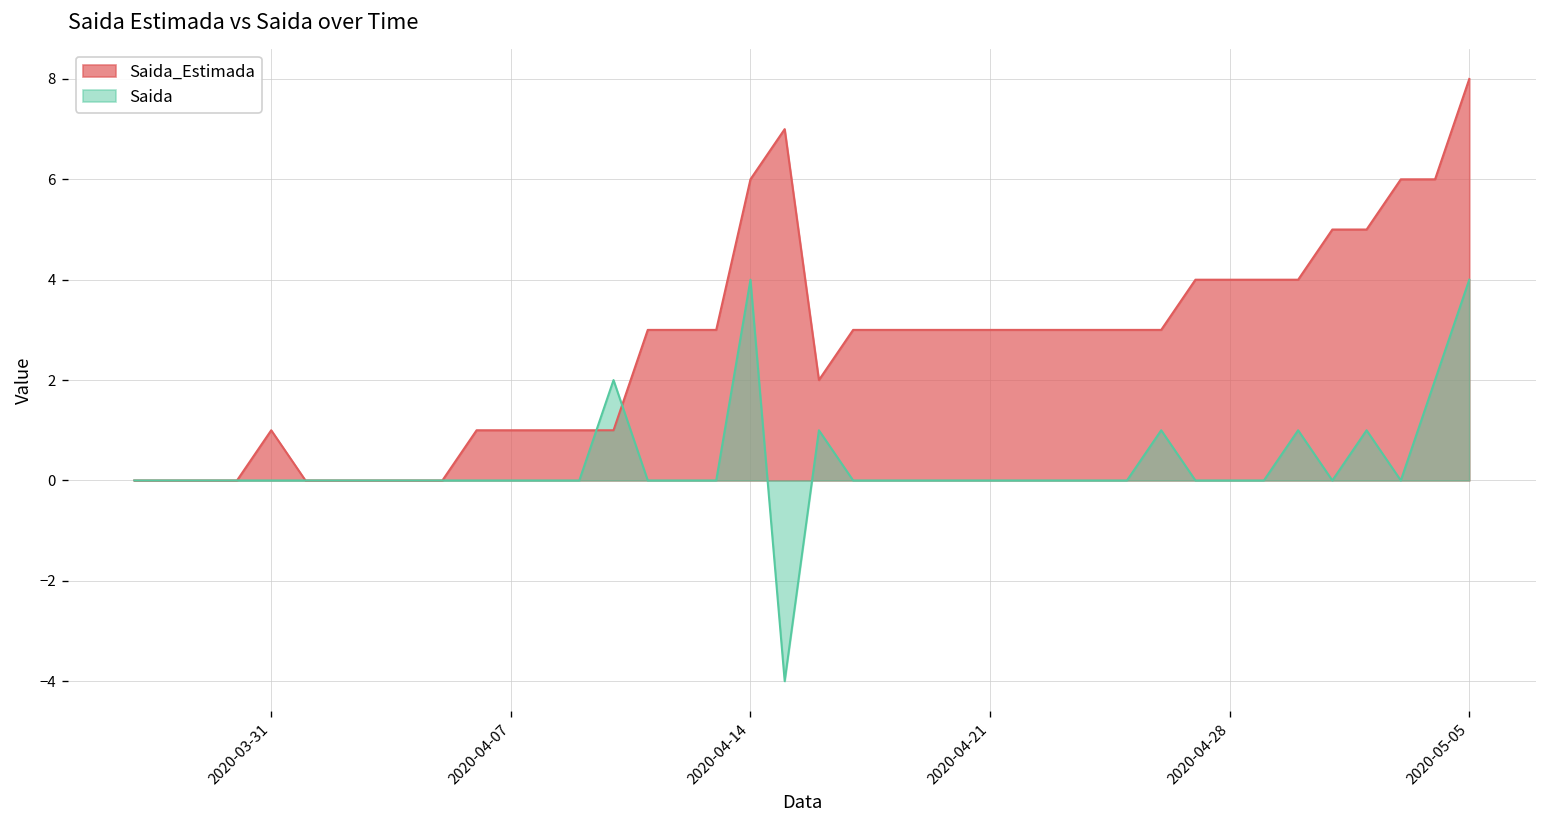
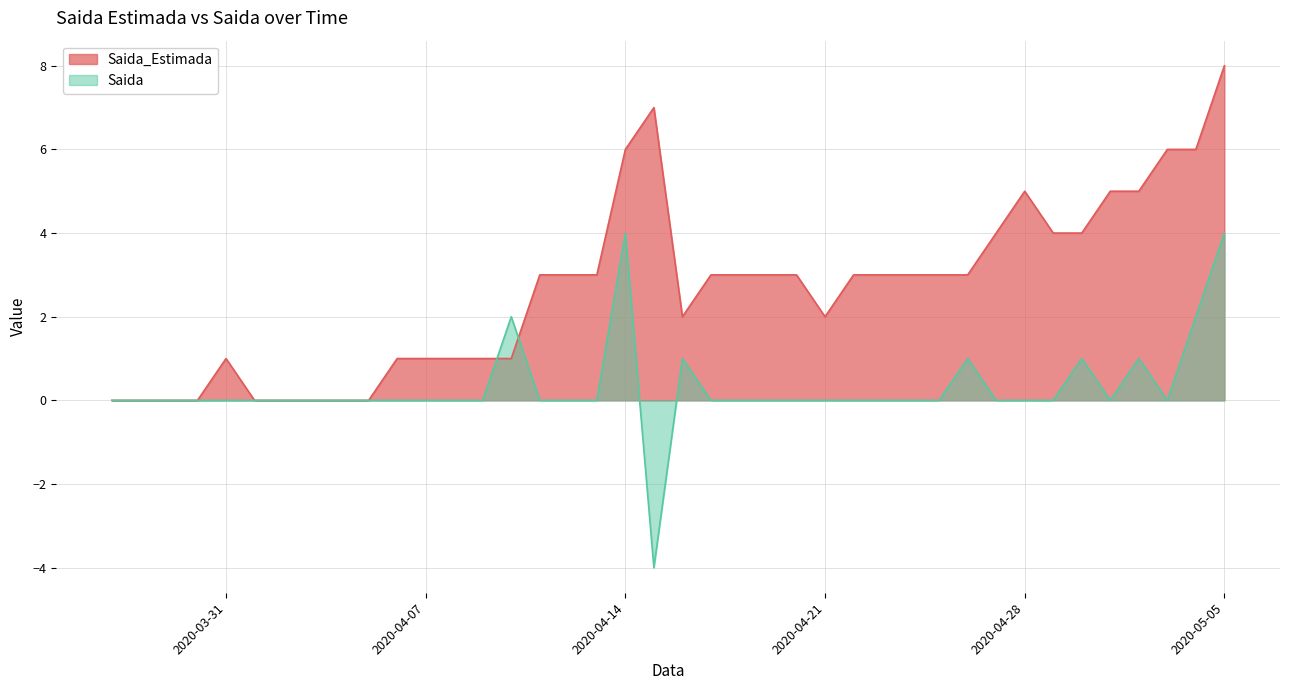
  {
    "Saida_Estimada": {
      "2020-03-31": 1,
      "2020-04-07": 1,
      "2020-04-14": 6,
-     "2020-04-21": 3,
-     "2020-04-28": 4,
+     "2020-04-21": 2,
+     "2020-04-28": 5,
      "2020-05-05": 8
    }
  }
